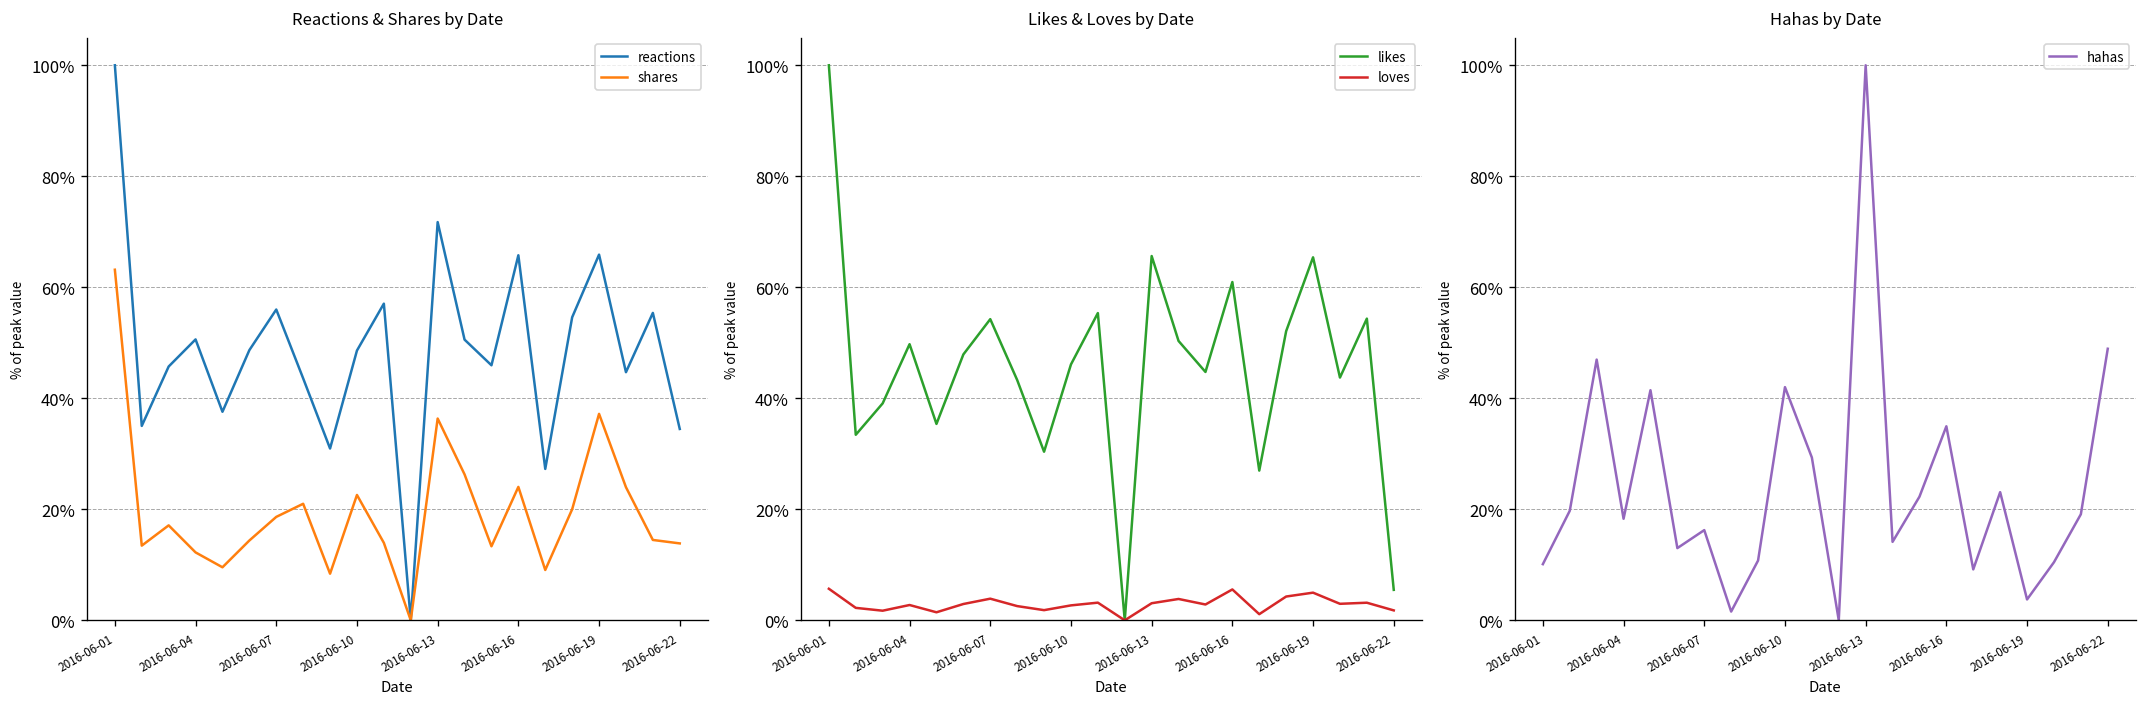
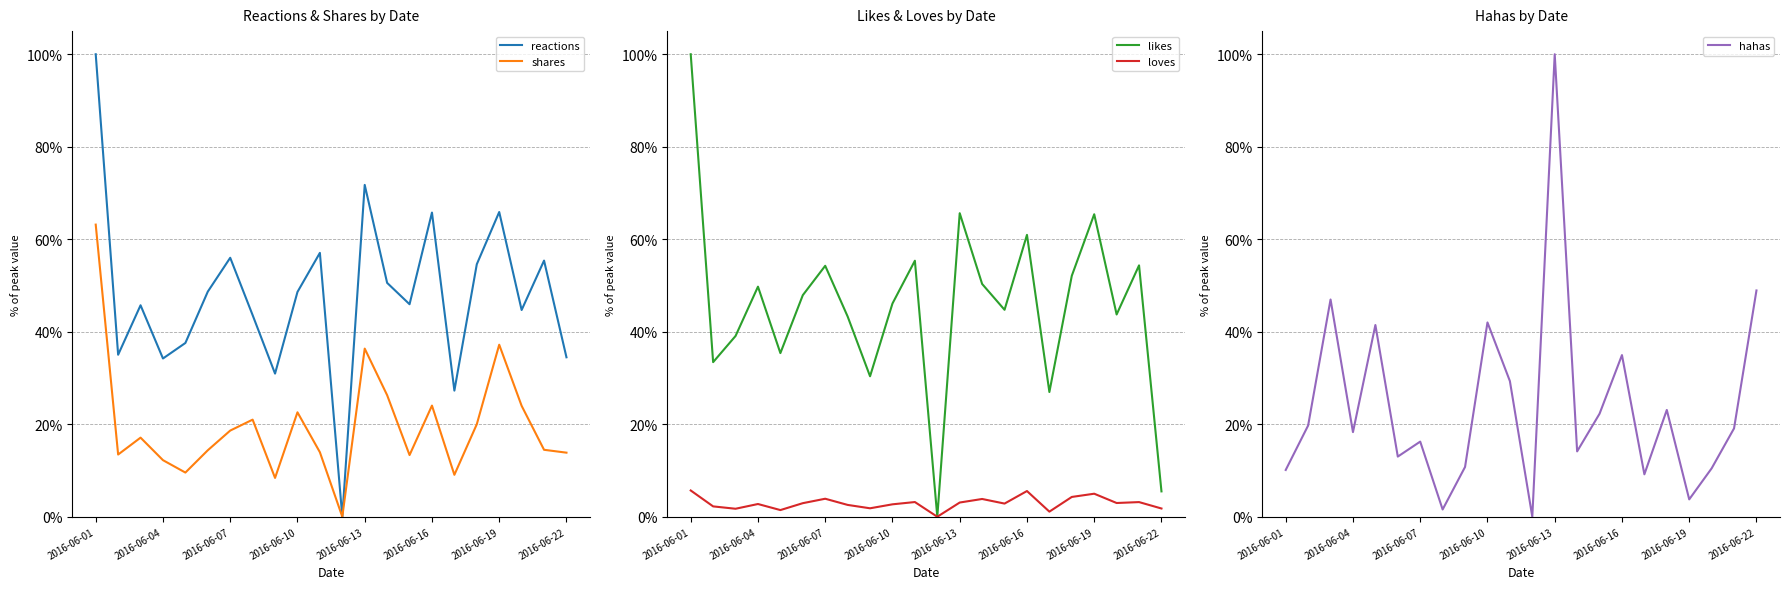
  {
    "Reactions & Shares by Date": {
      "reactions": {
        "2016-06-01": "100%",
-       "2016-06-04": "51%",
+       "2016-06-04": "34%",
        "2016-06-07": "56%",
        "2016-06-10": "49%",
        "2016-06-13": "72%",
        "2016-06-16": "66%",
        "2016-06-19": "66%",
        "2016-06-22": "34%"
      },
      "shares": {
        "2016-06-01": "63%",
        "2016-06-04": "12%",
        "2016-06-07": "19%",
        "2016-06-10": "23%",
        "2016-06-13": "36%",
        "2016-06-16": "24%",
        "2016-06-19": "37%",
        "2016-06-22": "14%"
      }
    },
    "Likes & Loves by Date": {
      "likes": {
        "2016-06-01": "100%",
        "2016-06-04": "50%",
        "2016-06-07": "54%",
        "2016-06-10": "46%",
        "2016-06-13": "66%",
        "2016-06-16": "61%",
        "2016-06-19": "65%",
        "2016-06-22": "5%"
      },
      "loves": {
        "2016-06-01": "6%",
        "2016-06-04": "3%",
        "2016-06-07": "4%",
        "2016-06-10": "3%",
        "2016-06-13": "3%",
        "2016-06-16": "6%",
        "2016-06-19": "5%",
        "2016-06-22": "2%"
      }
    },
    "Hahas by Date": {
      "2016-06-01": "10%",
      "2016-06-04": "18%",
      "2016-06-07": "16%",
      "2016-06-10": "42%",
      "2016-06-13": "100%",
      "2016-06-16": "35%",
      "2016-06-19": "4%",
      "2016-06-22": "49%"
    }
  }
